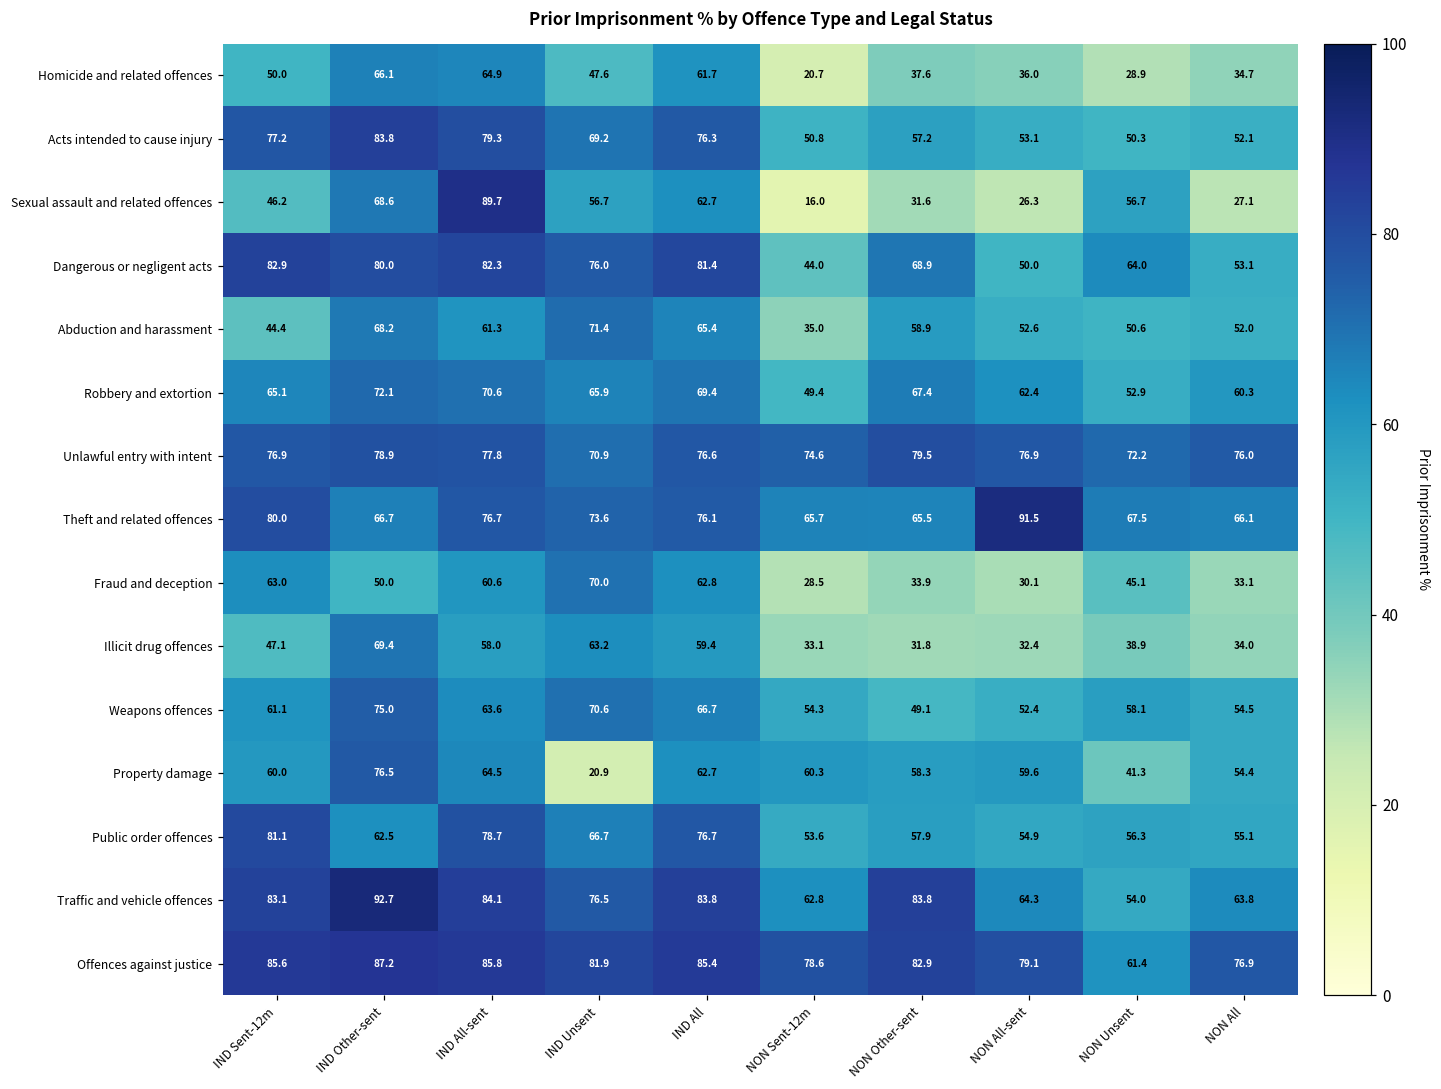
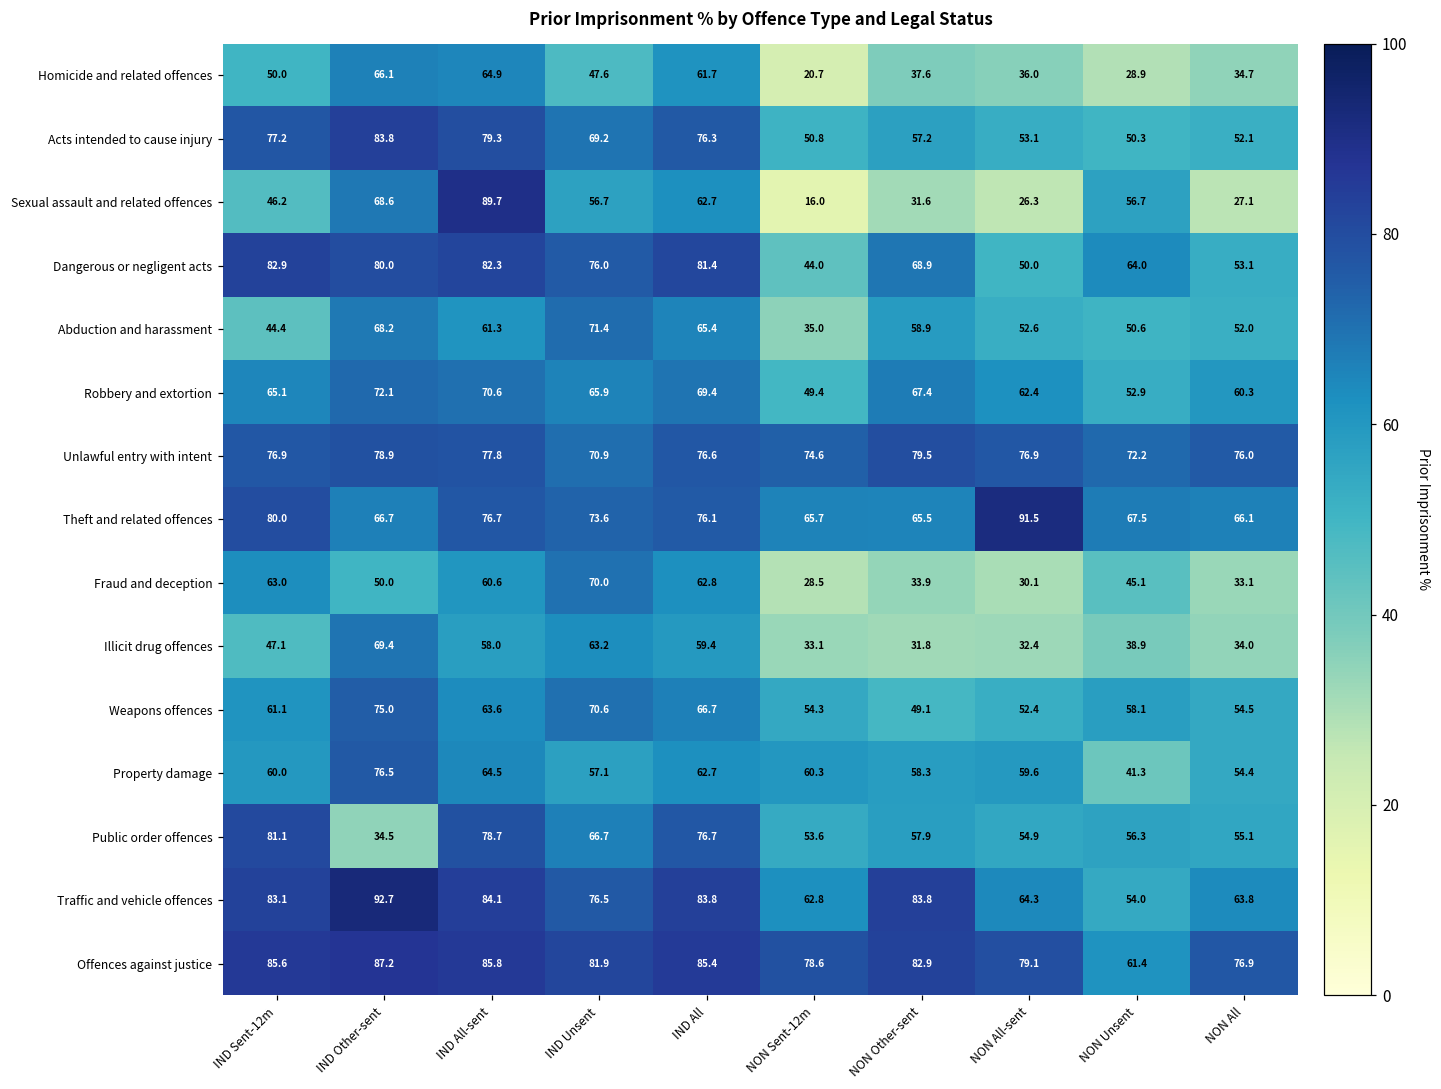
  {
    "Homicide and related offences": {
      "IND Sent-12m": 50.0,
      "IND Other-sent": 66.1,
      "IND All-sent": 64.9,
      "IND Unsent": 47.6,
      "IND All": 61.7,
      "NON Sent-12m": 20.7,
      "NON Other-sent": 37.6,
      "NON All-sent": 36.0,
      "NON Unsent": 28.9,
      "NON All": 34.7
    },
    "Acts intended to cause injury": {
      "IND Sent-12m": 77.2,
      "IND Other-sent": 83.8,
      "IND All-sent": 79.3,
      "IND Unsent": 69.2,
      "IND All": 76.3,
      "NON Sent-12m": 50.8,
      "NON Other-sent": 57.2,
      "NON All-sent": 53.1,
      "NON Unsent": 50.3,
      "NON All": 52.1
    },
    "Sexual assault and related offences": {
      "IND Sent-12m": 46.2,
      "IND Other-sent": 68.6,
      "IND All-sent": 89.7,
      "IND Unsent": 56.7,
      "IND All": 62.7,
      "NON Sent-12m": 16.0,
      "NON Other-sent": 31.6,
      "NON All-sent": 26.3,
      "NON Unsent": 56.7,
      "NON All": 27.1
    },
    "Dangerous or negligent acts": {
      "IND Sent-12m": 82.9,
      "IND Other-sent": 80.0,
      "IND All-sent": 82.3,
      "IND Unsent": 76.0,
      "IND All": 81.4,
      "NON Sent-12m": 44.0,
      "NON Other-sent": 68.9,
      "NON All-sent": 50.0,
      "NON Unsent": 64.0,
      "NON All": 53.1
    },
    "Abduction and harassment": {
      "IND Sent-12m": 44.4,
      "IND Other-sent": 68.2,
      "IND All-sent": 61.3,
      "IND Unsent": 71.4,
      "IND All": 65.4,
      "NON Sent-12m": 35.0,
      "NON Other-sent": 58.9,
      "NON All-sent": 52.6,
      "NON Unsent": 50.6,
      "NON All": 52.0
    },
    "Robbery and extortion": {
      "IND Sent-12m": 65.1,
      "IND Other-sent": 72.1,
      "IND All-sent": 70.6,
      "IND Unsent": 65.9,
      "IND All": 69.4,
      "NON Sent-12m": 49.4,
      "NON Other-sent": 67.4,
      "NON All-sent": 62.4,
      "NON Unsent": 52.9,
      "NON All": 60.3
    },
    "Unlawful entry with intent": {
      "IND Sent-12m": 76.9,
      "IND Other-sent": 78.9,
      "IND All-sent": 77.8,
      "IND Unsent": 70.9,
      "IND All": 76.6,
      "NON Sent-12m": 74.6,
      "NON Other-sent": 79.5,
      "NON All-sent": 76.9,
      "NON Unsent": 72.2,
      "NON All": 76.0
    },
    "Theft and related offences": {
      "IND Sent-12m": 80.0,
      "IND Other-sent": 66.7,
      "IND All-sent": 76.7,
      "IND Unsent": 73.6,
      "IND All": 76.1,
      "NON Sent-12m": 65.7,
      "NON Other-sent": 65.5,
      "NON All-sent": 91.5,
      "NON Unsent": 67.5,
      "NON All": 66.1
    },
    "Fraud and deception": {
      "IND Sent-12m": 63.0,
      "IND Other-sent": 50.0,
      "IND All-sent": 60.6,
      "IND Unsent": 70.0,
      "IND All": 62.8,
      "NON Sent-12m": 28.5,
      "NON Other-sent": 33.9,
      "NON All-sent": 30.1,
      "NON Unsent": 45.1,
      "NON All": 33.1
    },
    "Illicit drug offences": {
      "IND Sent-12m": 47.1,
      "IND Other-sent": 69.4,
      "IND All-sent": 58.0,
      "IND Unsent": 63.2,
      "IND All": 59.4,
      "NON Sent-12m": 33.1,
      "NON Other-sent": 31.8,
      "NON All-sent": 32.4,
      "NON Unsent": 38.9,
      "NON All": 34.0
    },
    "Weapons offences": {
      "IND Sent-12m": 61.1,
      "IND Other-sent": 75.0,
      "IND All-sent": 63.6,
      "IND Unsent": 70.6,
      "IND All": 66.7,
      "NON Sent-12m": 54.3,
      "NON Other-sent": 49.1,
      "NON All-sent": 52.4,
      "NON Unsent": 58.1,
      "NON All": 54.5
    },
    "Property damage": {
      "IND Sent-12m": 60.0,
      "IND Other-sent": 76.5,
      "IND All-sent": 64.5,
-     "IND Unsent": 20.9,
+     "IND Unsent": 57.1,
      "IND All": 62.7,
      "NON Sent-12m": 60.3,
      "NON Other-sent": 58.3,
      "NON All-sent": 59.6,
      "NON Unsent": 41.3,
      "NON All": 54.4
    },
    "Public order offences": {
      "IND Sent-12m": 81.1,
-     "IND Other-sent": 62.5,
+     "IND Other-sent": 34.5,
      "IND All-sent": 78.7,
      "IND Unsent": 66.7,
      "IND All": 76.7,
      "NON Sent-12m": 53.6,
      "NON Other-sent": 57.9,
      "NON All-sent": 54.9,
      "NON Unsent": 56.3,
      "NON All": 55.1
    },
    "Traffic and vehicle offences": {
      "IND Sent-12m": 83.1,
      "IND Other-sent": 92.7,
      "IND All-sent": 84.1,
      "IND Unsent": 76.5,
      "IND All": 83.8,
      "NON Sent-12m": 62.8,
      "NON Other-sent": 83.8,
      "NON All-sent": 64.3,
      "NON Unsent": 54.0,
      "NON All": 63.8
    },
    "Offences against justice": {
      "IND Sent-12m": 85.6,
      "IND Other-sent": 87.2,
      "IND All-sent": 85.8,
      "IND Unsent": 81.9,
      "IND All": 85.4,
      "NON Sent-12m": 78.6,
      "NON Other-sent": 82.9,
      "NON All-sent": 79.1,
      "NON Unsent": 61.4,
      "NON All": 76.9
    }
  }
